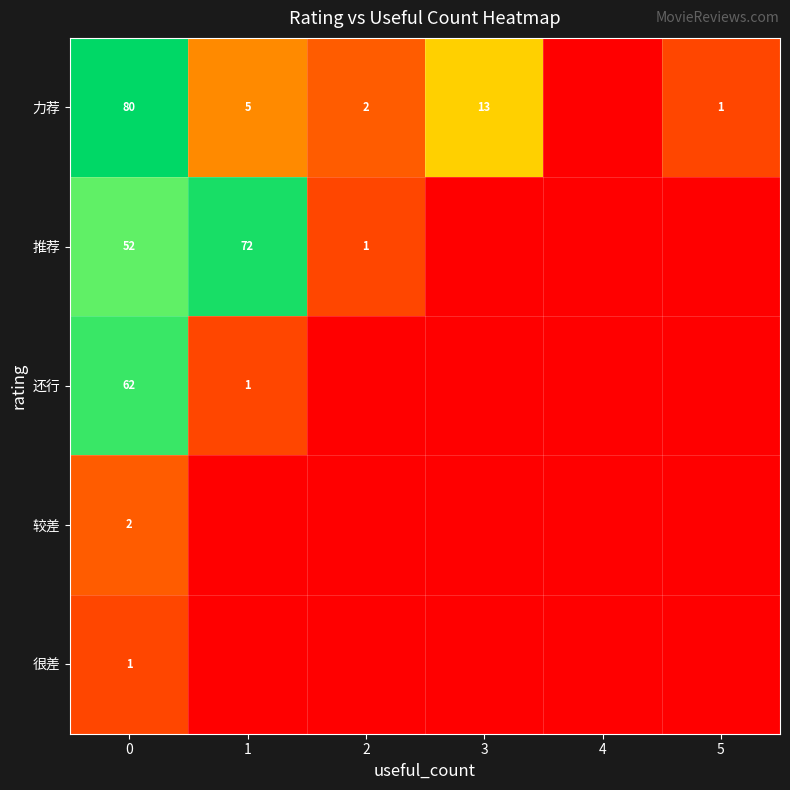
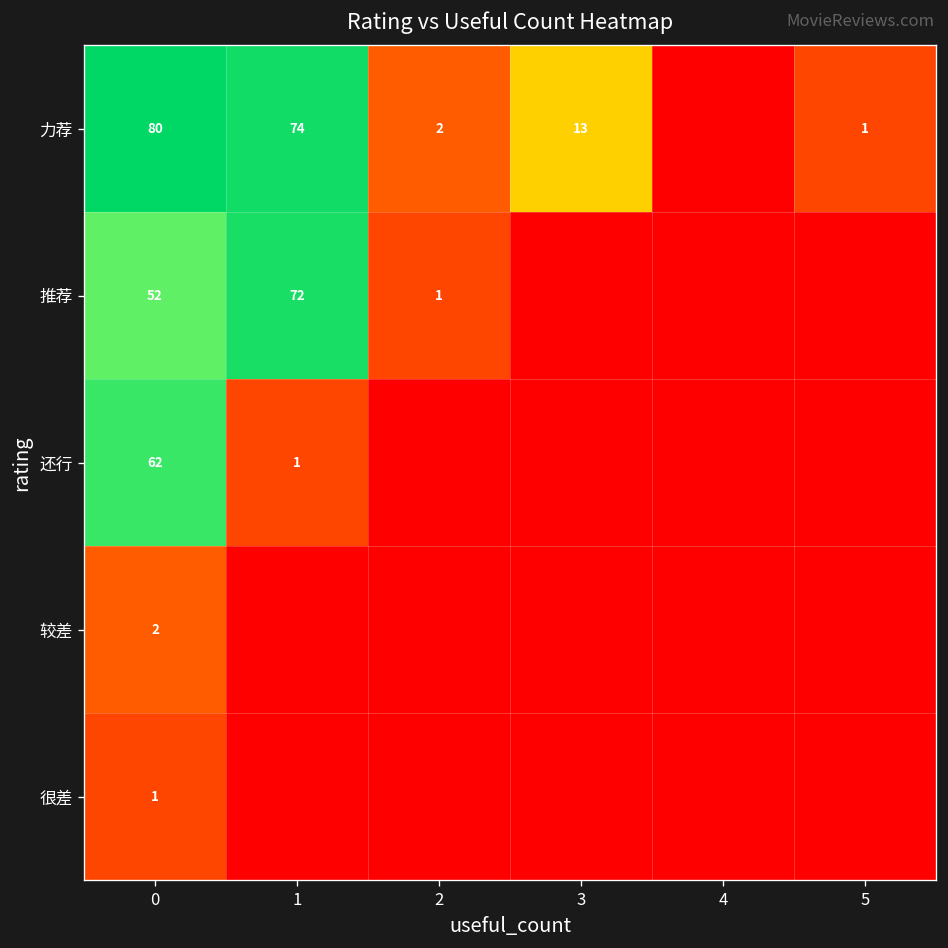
  {
    "力荐": {
      "0": 80,
-     "1": 5,
+     "1": 74,
      "2": 2,
      "3": 13,
      "5": 1
    },
    "推荐": {
      "0": 52,
      "1": 72,
      "2": 1
    },
    "还行": {
      "0": 62,
      "1": 1
    },
    "较差": {
      "0": 2
    },
    "很差": {
      "0": 1
    }
  }
